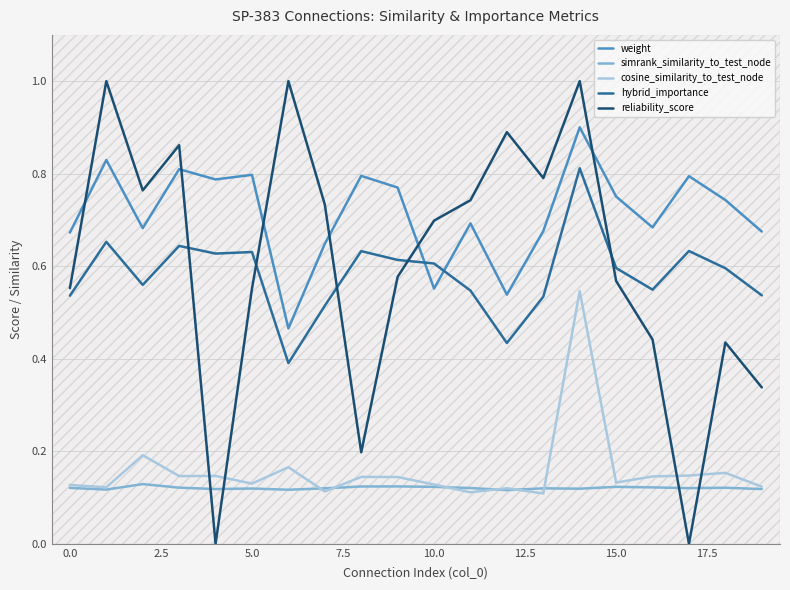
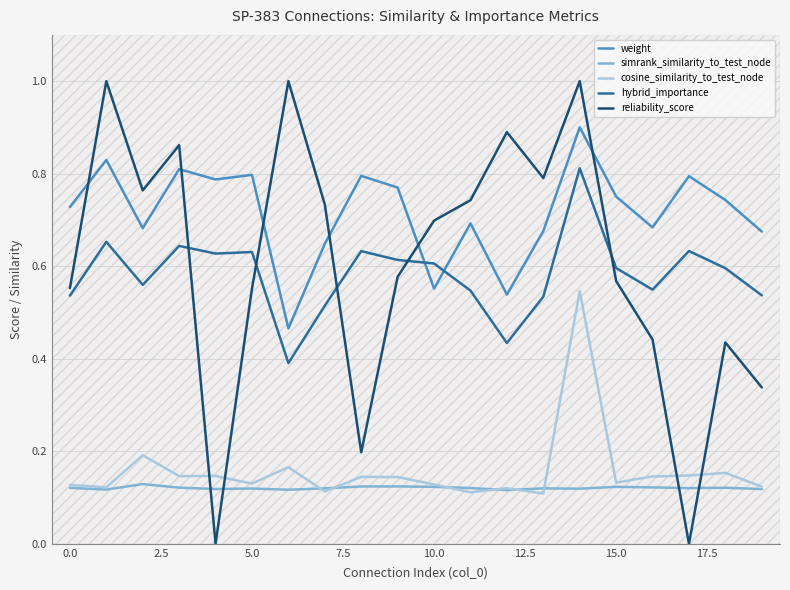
  {
    "weight": {
-     "0.0": 0.67,
+     "0.0": 0.73,
      "5.0": 0.80,
      "10.0": 0.55,
      "15.0": 0.75
    }
  }
